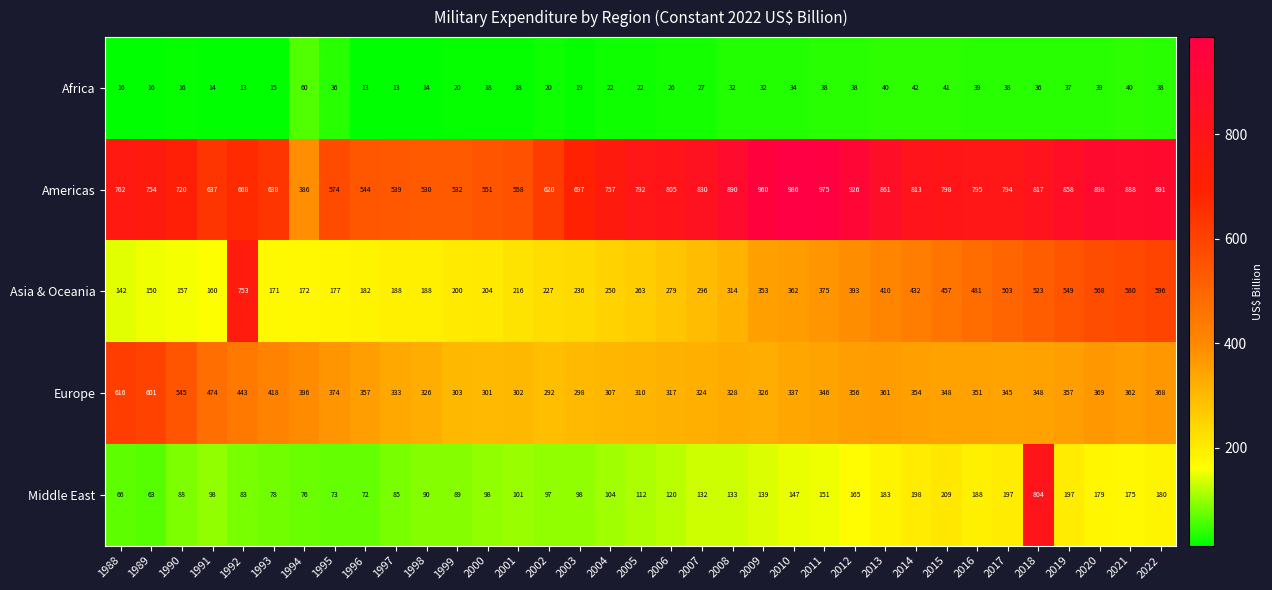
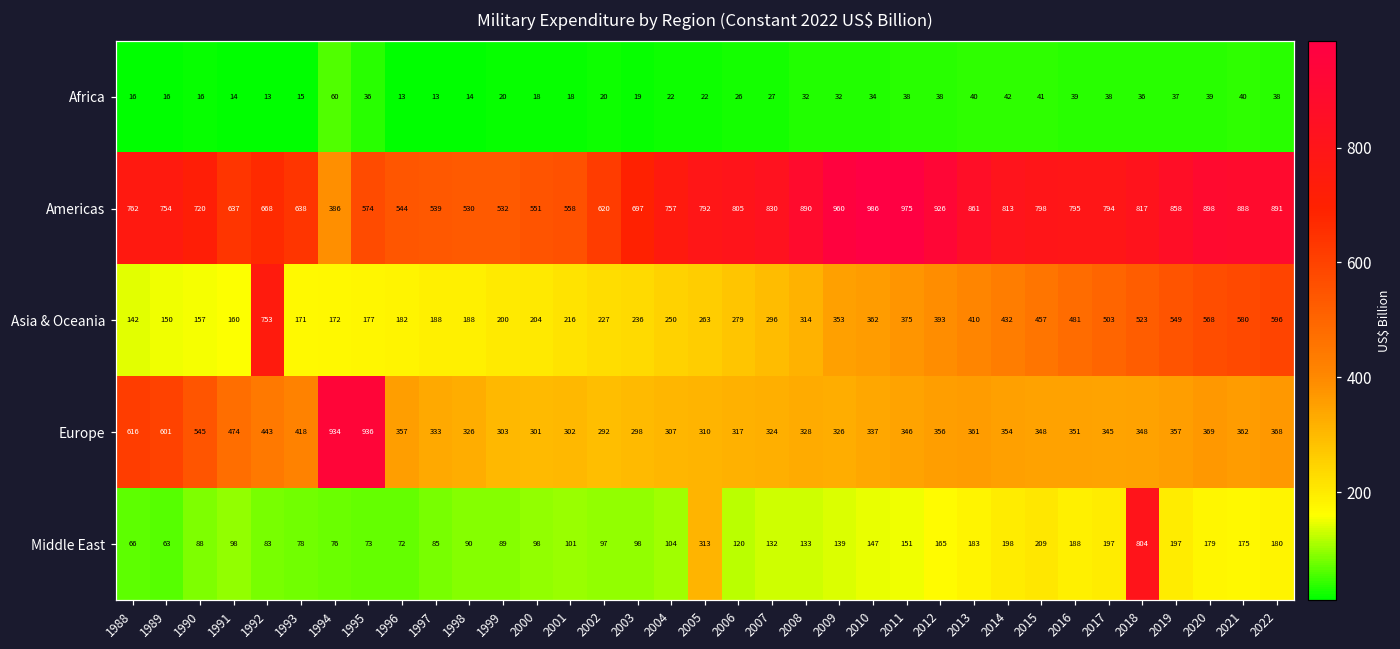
  {
    "Africa": {
      "1988": 16,
      "1989": 16,
      "1990": 16,
      "1991": 14,
      "1992": 13,
      "1993": 15,
      "1994": 60,
      "1995": 36,
      "1996": 13,
      "1997": 13,
      "1998": 14,
      "1999": 20,
      "2000": 18,
      "2001": 18,
      "2002": 20,
      "2003": 19,
      "2004": 22,
      "2005": 22,
      "2006": 26,
      "2007": 27,
      "2008": 32,
      "2009": 32,
      "2010": 34,
      "2011": 38,
      "2012": 38,
      "2013": 40,
      "2014": 42,
      "2015": 41,
      "2016": 39,
      "2017": 38,
      "2018": 36,
      "2019": 37,
      "2020": 39,
      "2021": 40,
      "2022": 38
    },
    "Americas": {
      "1988": 762,
      "1989": 754,
      "1990": 720,
      "1991": 637,
      "1992": 668,
      "1993": 638,
      "1994": 386,
      "1995": 574,
      "1996": 544,
      "1997": 539,
      "1998": 530,
      "1999": 532,
      "2000": 551,
      "2001": 558,
      "2002": 620,
      "2003": 697,
      "2004": 757,
      "2005": 792,
      "2006": 805,
      "2007": 830,
      "2008": 890,
      "2009": 960,
      "2010": 986,
      "2011": 975,
      "2012": 926,
      "2013": 861,
      "2014": 813,
      "2015": 798,
      "2016": 795,
      "2017": 794,
      "2018": 817,
      "2019": 858,
      "2020": 898,
      "2021": 888,
      "2022": 891
    },
    "Asia & Oceania": {
      "1988": 142,
      "1989": 150,
      "1990": 157,
      "1991": 160,
      "1992": 753,
      "1993": 171,
      "1994": 172,
      "1995": 177,
      "1996": 182,
      "1997": 188,
      "1998": 188,
      "1999": 200,
      "2000": 204,
      "2001": 216,
      "2002": 227,
      "2003": 236,
      "2004": 250,
      "2005": 263,
      "2006": 279,
      "2007": 296,
      "2008": 314,
      "2009": 353,
      "2010": 362,
      "2011": 375,
      "2012": 393,
      "2013": 410,
      "2014": 432,
      "2015": 457,
      "2016": 481,
      "2017": 503,
      "2018": 523,
      "2019": 549,
      "2020": 568,
      "2021": 580,
      "2022": 596
    },
    "Europe": {
      "1988": 616,
      "1989": 601,
      "1990": 545,
      "1991": 474,
      "1992": 443,
      "1993": 418,
-     "1994": 396,
-     "1995": 374,
+     "1994": 934,
+     "1995": 936,
      "1996": 357,
      "1997": 333,
      "1998": 326,
      "1999": 303,
      "2000": 301,
      "2001": 302,
      "2002": 292,
      "2003": 298,
      "2004": 307,
      "2005": 310,
      "2006": 317,
      "2007": 324,
      "2008": 328,
      "2009": 326,
      "2010": 337,
      "2011": 346,
      "2012": 356,
      "2013": 361,
      "2014": 354,
      "2015": 348,
      "2016": 351,
      "2017": 345,
      "2018": 348,
      "2019": 357,
      "2020": 369,
      "2021": 362,
      "2022": 368
    },
    "Middle East": {
      "1988": 66,
      "1989": 63,
      "1990": 88,
      "1991": 98,
      "1992": 83,
      "1993": 78,
      "1994": 76,
      "1995": 73,
      "1996": 72,
      "1997": 85,
      "1998": 90,
      "1999": 89,
      "2000": 98,
      "2001": 101,
      "2002": 97,
      "2003": 98,
      "2004": 104,
-     "2005": 112,
+     "2005": 313,
      "2006": 120,
      "2007": 132,
      "2008": 133,
      "2009": 139,
      "2010": 147,
      "2011": 151,
      "2012": 165,
      "2013": 183,
      "2014": 198,
      "2015": 209,
      "2016": 188,
      "2017": 197,
      "2018": 804,
      "2019": 197,
      "2020": 179,
      "2021": 175,
      "2022": 180
    }
  }
